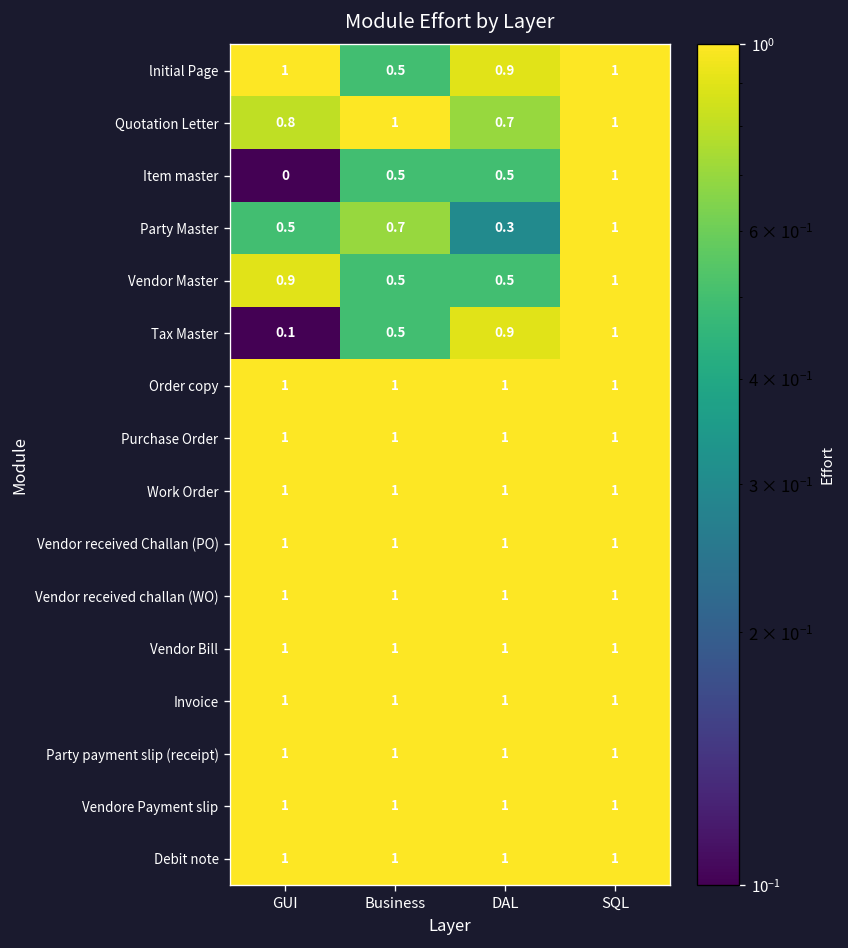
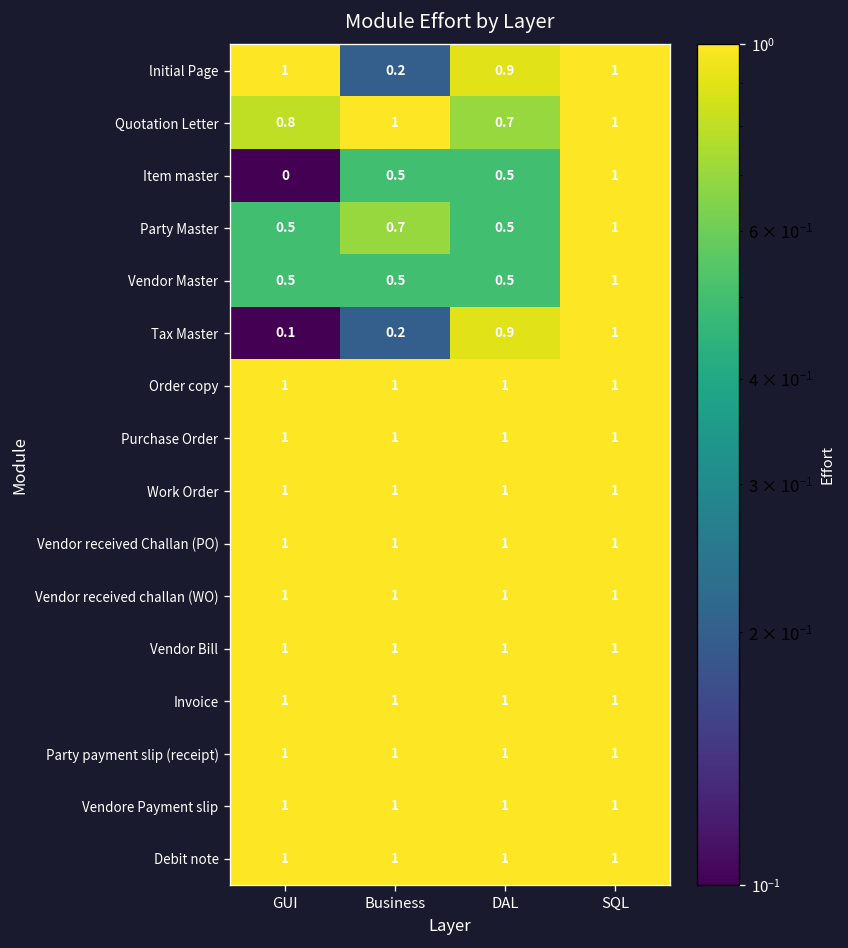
  {
    "lnitial Page": {
      "GUI": 1,
-     "Business": 0.5,
+     "Business": 0.2,
      "DAL": 0.9,
      "SQL": 1
    },
    "Quotation Letter": {
      "GUI": 0.8,
      "Business": 1,
      "DAL": 0.7,
      "SQL": 1
    },
    "Item master": {
      "GUI": 0,
      "Business": 0.5,
      "DAL": 0.5,
      "SQL": 1
    },
    "Party Master": {
      "GUI": 0.5,
      "Business": 0.7,
-     "DAL": 0.3,
+     "DAL": 0.5,
      "SQL": 1
    },
    "Vendor Master": {
-     "GUI": 0.9,
+     "GUI": 0.5,
      "Business": 0.5,
      "DAL": 0.5,
      "SQL": 1
    },
    "Tax Master": {
      "GUI": 0.1,
-     "Business": 0.5,
+     "Business": 0.2,
      "DAL": 0.9,
      "SQL": 1
    },
    "Order copy": {
      "GUI": 1,
      "Business": 1,
      "DAL": 1,
      "SQL": 1
    },
    "Purchase Order": {
      "GUI": 1,
      "Business": 1,
      "DAL": 1,
      "SQL": 1
    },
    "Work Order": {
      "GUI": 1,
      "Business": 1,
      "DAL": 1,
      "SQL": 1
    },
    "Vendor received Challan (PO)": {
      "GUI": 1,
      "Business": 1,
      "DAL": 1,
      "SQL": 1
    },
    "Vendor received challan (WO)": {
      "GUI": 1,
      "Business": 1,
      "DAL": 1,
      "SQL": 1
    },
    "Vendor Bill": {
      "GUI": 1,
      "Business": 1,
      "DAL": 1,
      "SQL": 1
    },
    "Invoice": {
      "GUI": 1,
      "Business": 1,
      "DAL": 1,
      "SQL": 1
    },
    "Party payment slip (receipt)": {
      "GUI": 1,
      "Business": 1,
      "DAL": 1,
      "SQL": 1
    },
    "Vendore Payment slip": {
      "GUI": 1,
      "Business": 1,
      "DAL": 1,
      "SQL": 1
    },
    "Debit note": {
      "GUI": 1,
      "Business": 1,
      "DAL": 1,
      "SQL": 1
    }
  }
